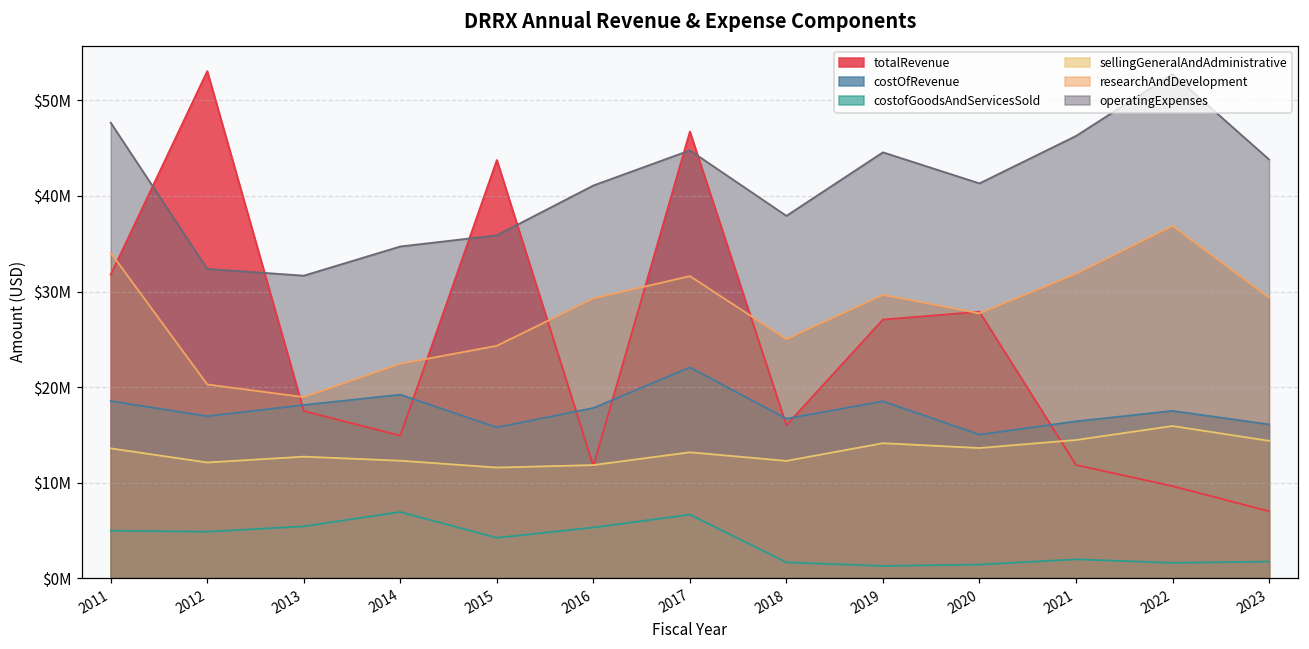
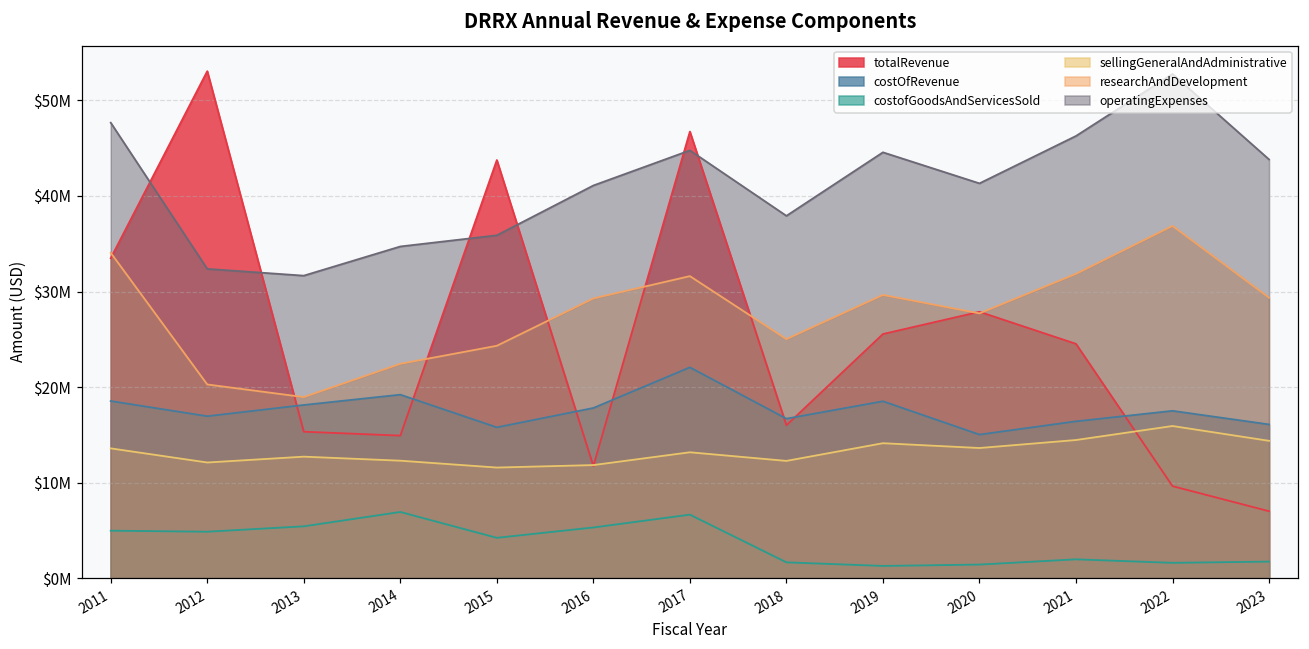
  {
    "totalRevenue": {
-     "2011": "$32000000",
+     "2011": "$33000000",
      "2012": "$53000000",
-     "2013": "$17000000",
+     "2013": "$15000000",
      "2014": "$15000000",
      "2015": "$44000000",
      "2017": "$47000000",
      "2018": "$16000000",
-     "2019": "$27000000",
-     "2021": "$12000000",
+     "2019": "$26000000",
+     "2021": "$25000000",
      "2022": "$10000000",
      "2023": "$7000000"
    }
  }
